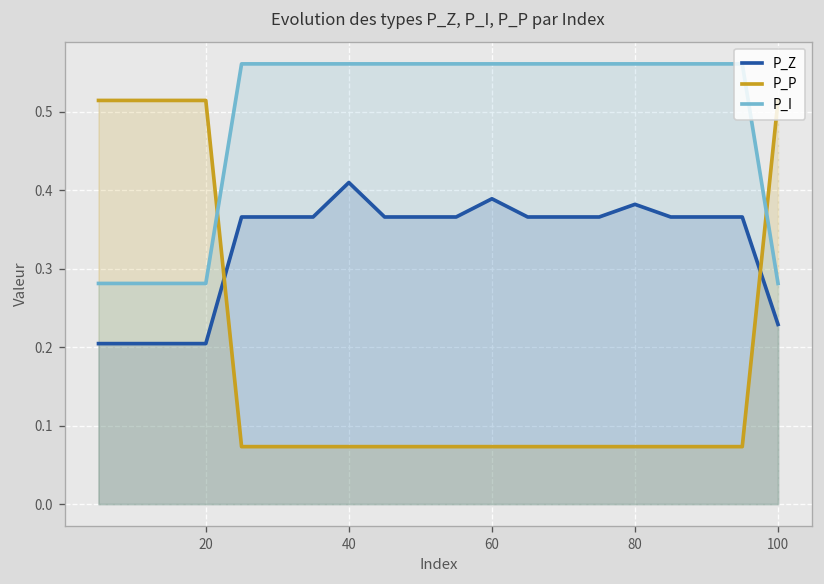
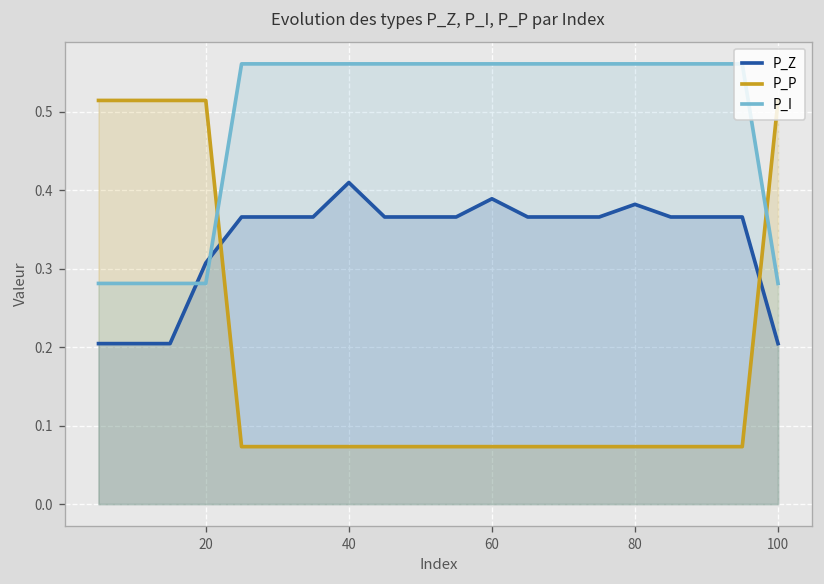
  {
    "P_Z": {
-     "20": 0.20,
+     "20": 0.31,
      "40": 0.41,
      "60": 0.39,
      "80": 0.38,
-     "100": 0.23
+     "100": 0.20
    },
    "P_P": {
      "20": 0.51,
      "40": 0.07,
      "60": 0.07,
      "80": 0.07
    },
    "P_I": {
      "20": 0.28,
      "40": 0.56,
      "60": 0.56,
      "80": 0.56,
      "100": 0.28
    }
  }
